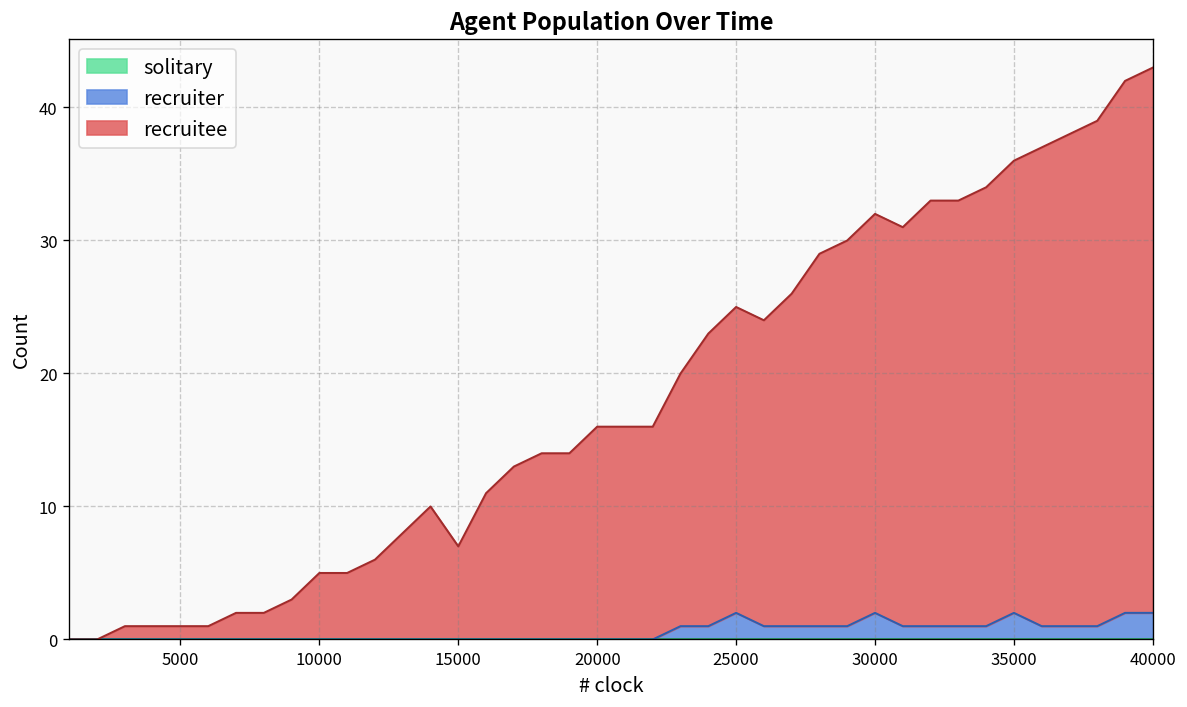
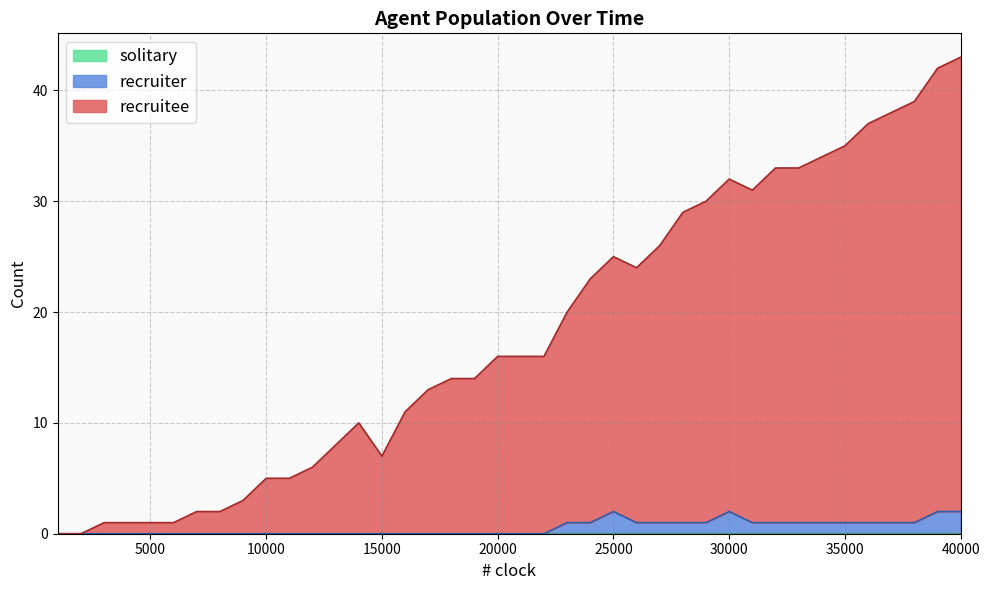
  {
    "solitary": {
      "25000": 0,
      "30000": 0,
      "35000": 0,
      "40000": 0
    },
    "recruiter": {
      "25000": 2,
      "30000": 2,
-     "35000": 2,
+     "35000": 1,
      "40000": 2
    },
    "recruitee": {
      "5000": 1,
      "10000": 5,
      "15000": 7,
      "20000": 16,
      "25000": 23,
      "30000": 30,
      "35000": 34,
      "40000": 41
    }
  }
